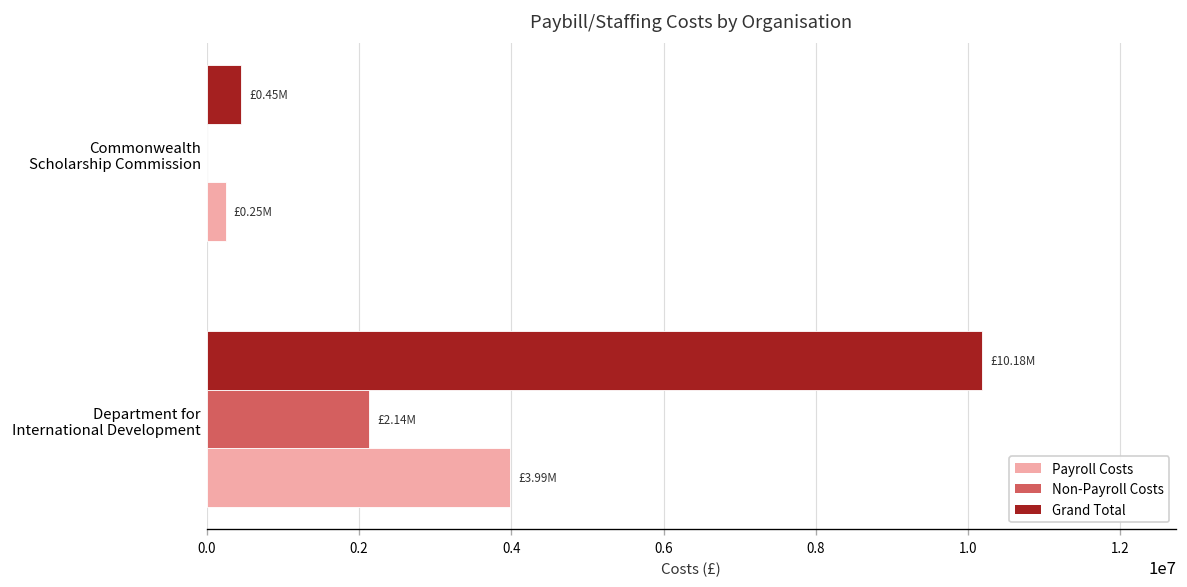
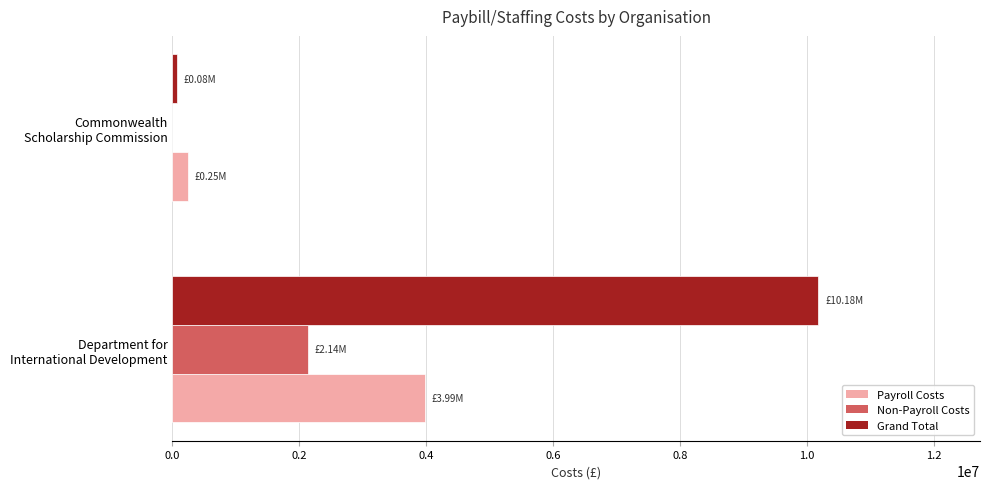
  {
    "Payroll Costs": {
      "Commonwealth Scholarship Commission": "£0.25M",
      "Department for International Development": "£3.99M"
    },
    "Non-Payroll Costs": {
      "Department for International Development": "£2.14M"
    },
    "Grand Total": {
-     "Commonwealth Scholarship Commission": "£0.45M",
+     "Commonwealth Scholarship Commission": "£0.08M",
      "Department for International Development": "£10.18M"
    }
  }
